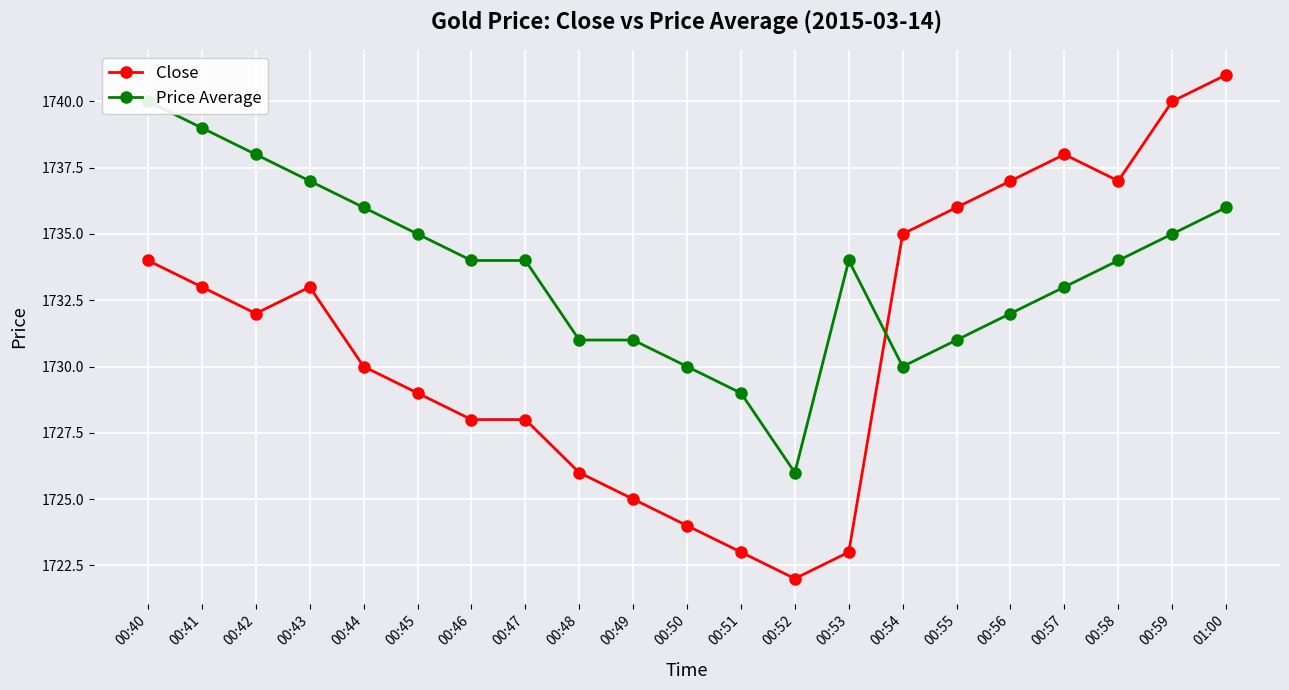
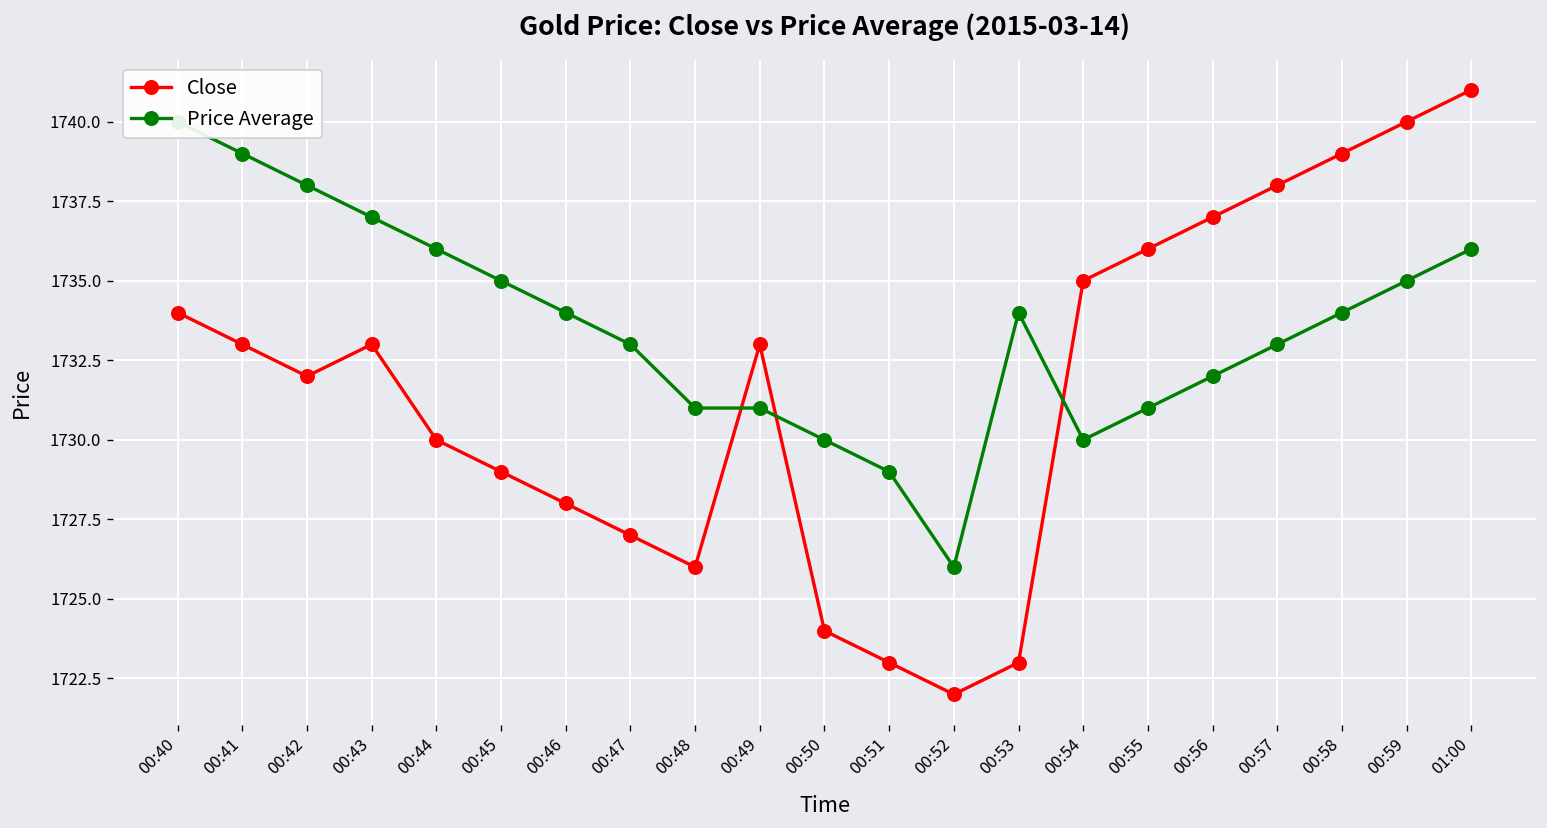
  {
    "Close": {
      "00:40": 1734,
      "00:41": 1733,
      "00:42": 1732,
      "00:43": 1733,
      "00:44": 1730,
      "00:45": 1729,
      "00:46": 1728,
-     "00:47": 1728,
+     "00:47": 1727,
      "00:48": 1726,
-     "00:49": 1725,
+     "00:49": 1733,
      "00:50": 1724,
      "00:51": 1723,
      "00:52": 1722,
      "00:53": 1723,
      "00:54": 1735,
      "00:55": 1736,
      "00:56": 1737,
      "00:57": 1738,
-     "00:58": 1737,
+     "00:58": 1739,
      "00:59": 1740,
      "01:00": 1741
    },
    "Price Average": {
      "00:41": 1739,
      "00:42": 1738,
      "00:43": 1737,
      "00:44": 1736,
      "00:45": 1735,
      "00:46": 1734,
-     "00:47": 1734,
+     "00:47": 1733,
      "00:48": 1731,
      "00:49": 1731,
      "00:50": 1730,
      "00:51": 1729,
      "00:52": 1726,
      "00:53": 1734,
      "00:54": 1730,
      "00:55": 1731,
      "00:56": 1732,
      "00:57": 1733,
      "00:58": 1734,
      "00:59": 1735,
      "01:00": 1736
    }
  }
